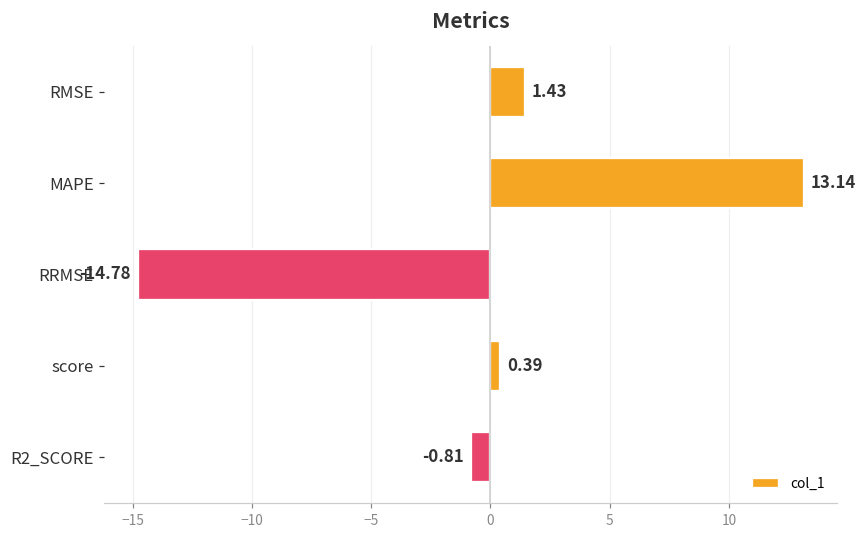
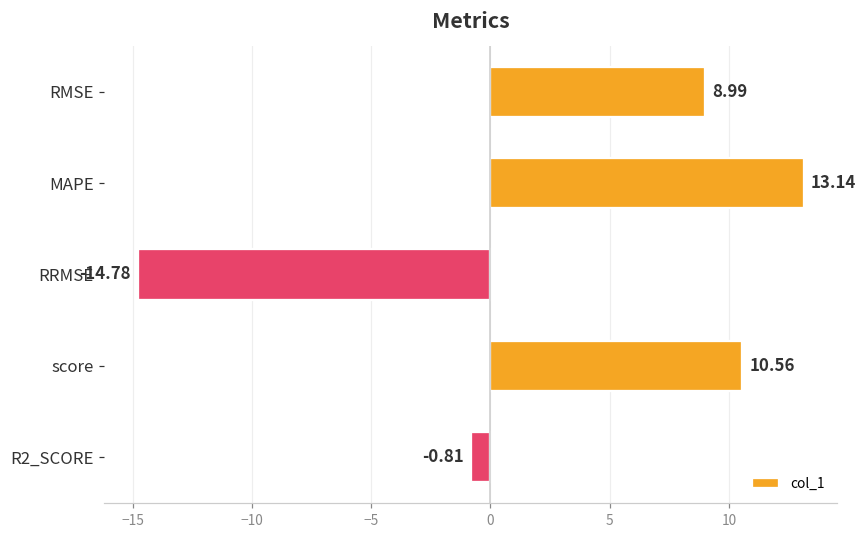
  {
-   "RMSE": 1.43,
+   "RMSE": 8.99,
    "MAPE": 13.14,
    "RRMSE": -14.78,
-   "score": 0.39,
+   "score": 10.56,
    "R2_SCORE": -0.81
  }
